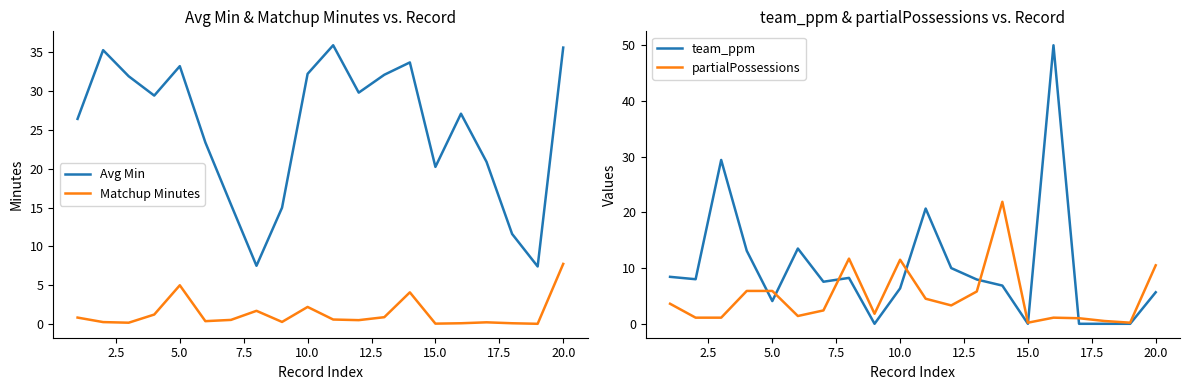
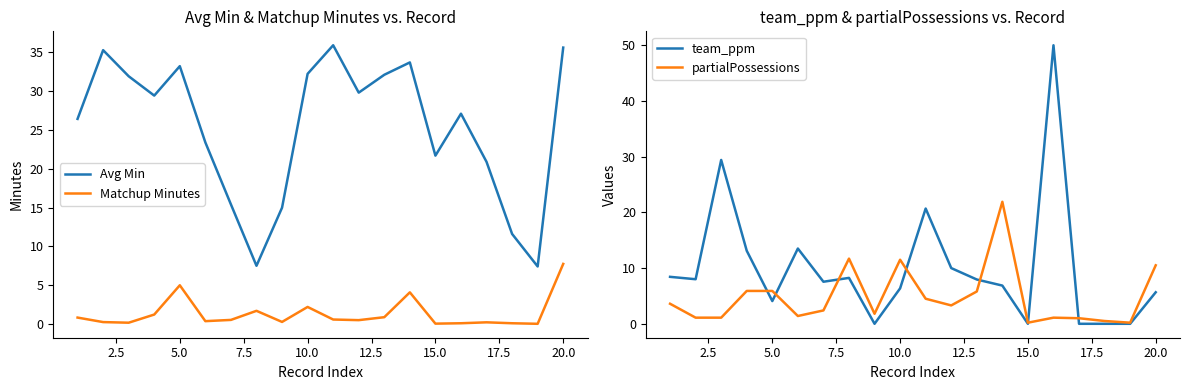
  {
    "Avg Min & Matchup Minutes vs. Record": {
      "Avg Min": {
        "5.0": 33,
        "10.0": 32,
-       "15.0": 20,
+       "15.0": 22,
        "20.0": 36
      },
      "Matchup Minutes": {
        "5.0": 5,
        "10.0": 2,
        "15.0": 0,
        "20.0": 8
      }
    },
    "team_ppm & partialPossessions vs. Record": {
      "team_ppm": {
        "5.0": 4,
        "10.0": 6,
        "20.0": 6
      },
      "partialPossessions": {
        "5.0": 6,
        "10.0": 12,
        "20.0": 11
      }
    }
  }
